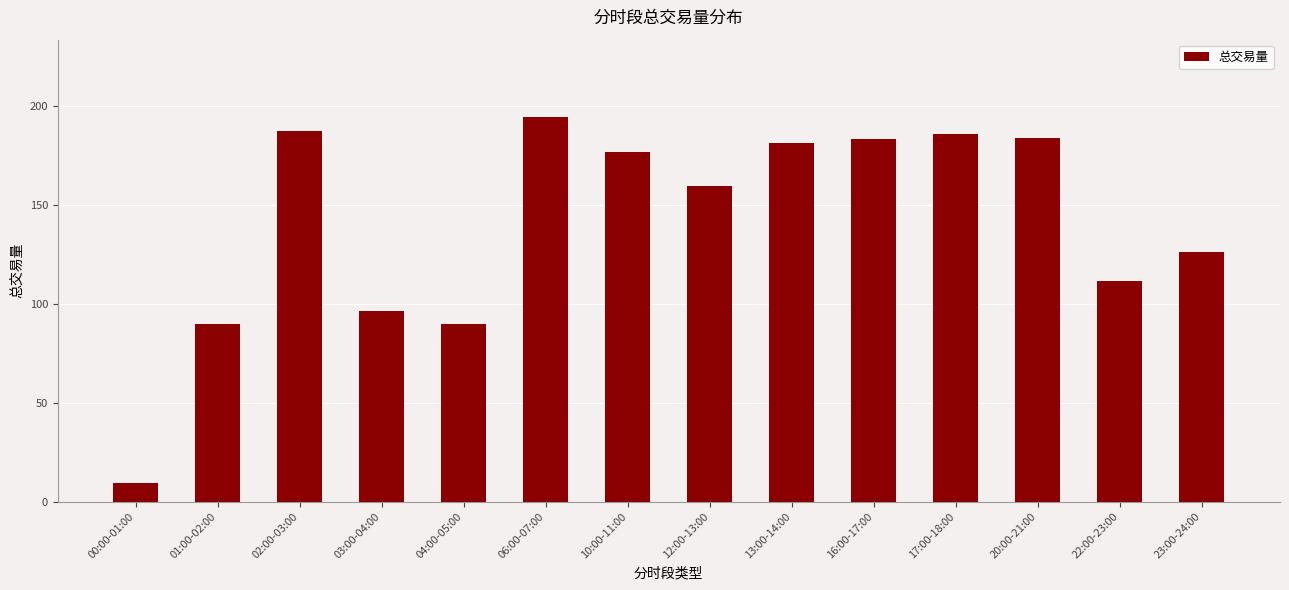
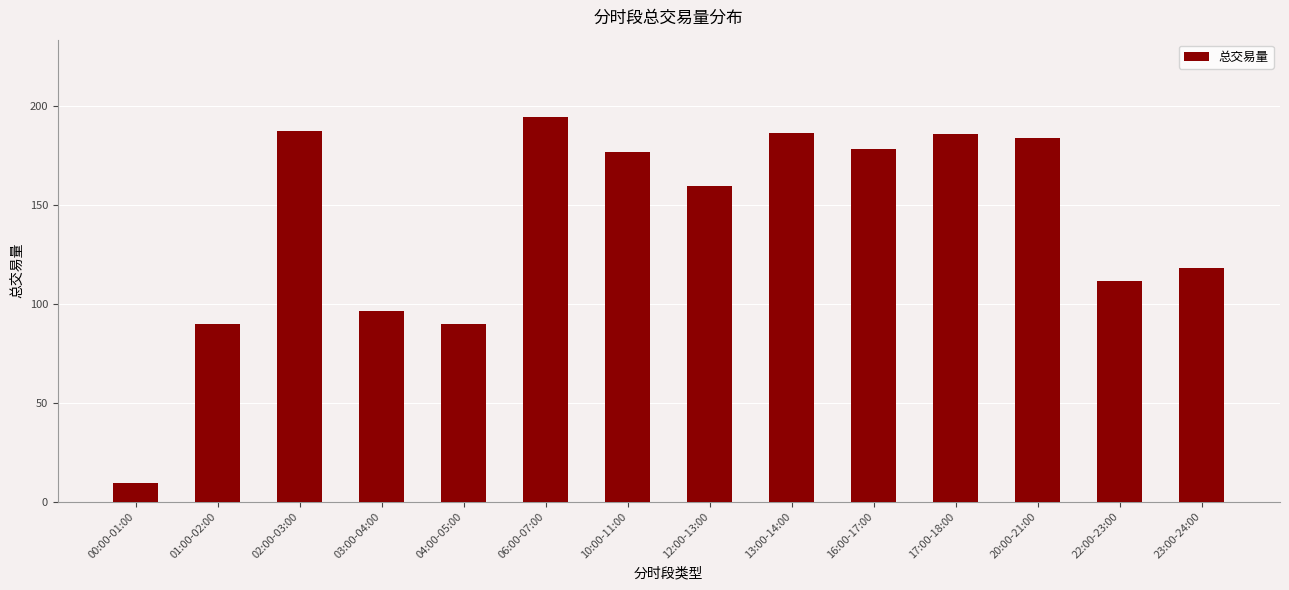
  {
    "00:00-01:00": 9,
    "01:00-02:00": 90,
    "02:00-03:00": 187,
    "03:00-04:00": 97,
    "04:00-05:00": 90,
    "06:00-07:00": 195,
    "10:00-11:00": 177,
    "12:00-13:00": 160,
-   "13:00-14:00": 181,
-   "16:00-17:00": 184,
+   "13:00-14:00": 187,
+   "16:00-17:00": 179,
    "17:00-18:00": 186,
    "20:00-21:00": 184,
    "22:00-23:00": 112,
-   "23:00-24:00": 126
+   "23:00-24:00": 118
  }
